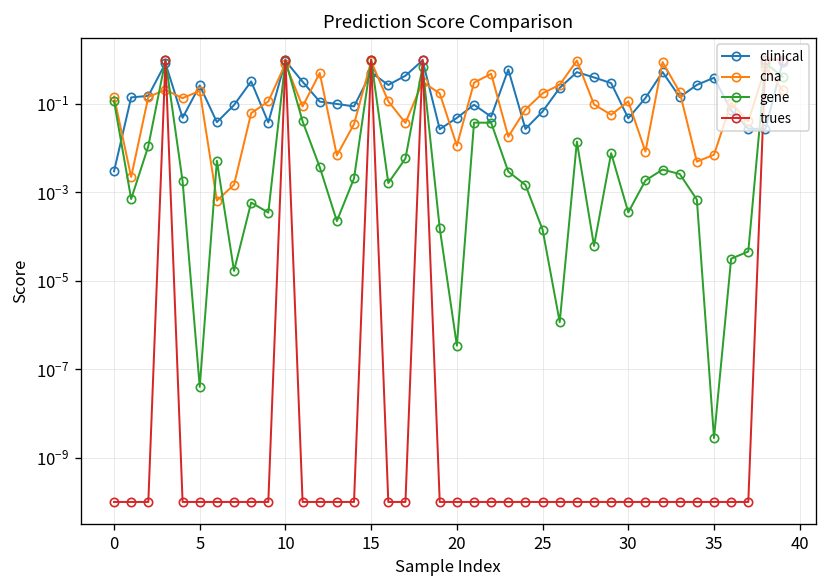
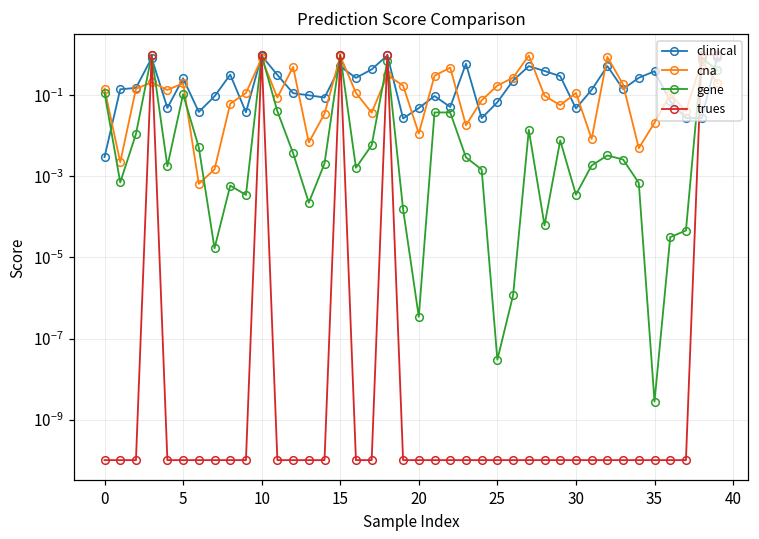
  {
    "clinical": {
      "0": 0.003,
      "5": 0.3,
      "15": 0.5,
      "20": 0.05,
      "25": 0.07,
      "30": 0.05,
      "35": 0.4
    },
    "cna": {
      "0": 0.15,
      "5": 0.2,
      "20": 0.011,
      "25": 0.2,
      "30": 0.11,
-     "35": 0.007
+     "35": 0.02
    },
    "gene": {
      "0": 0.12,
-     "5": 0.00000004,
+     "5": 0.11,
      "20": 0.0000003,
-     "25": 0.00014,
+     "25": 0.00000003,
      "30": 0.0004,
      "35": 0.000000003
    },
    "trues": {
      "0": 0.00000000010,
      "5": 0.00000000010,
      "20": 0.00000000010,
      "25": 0.00000000010,
      "30": 0.00000000010,
      "35": 0.00000000010
    }
  }
